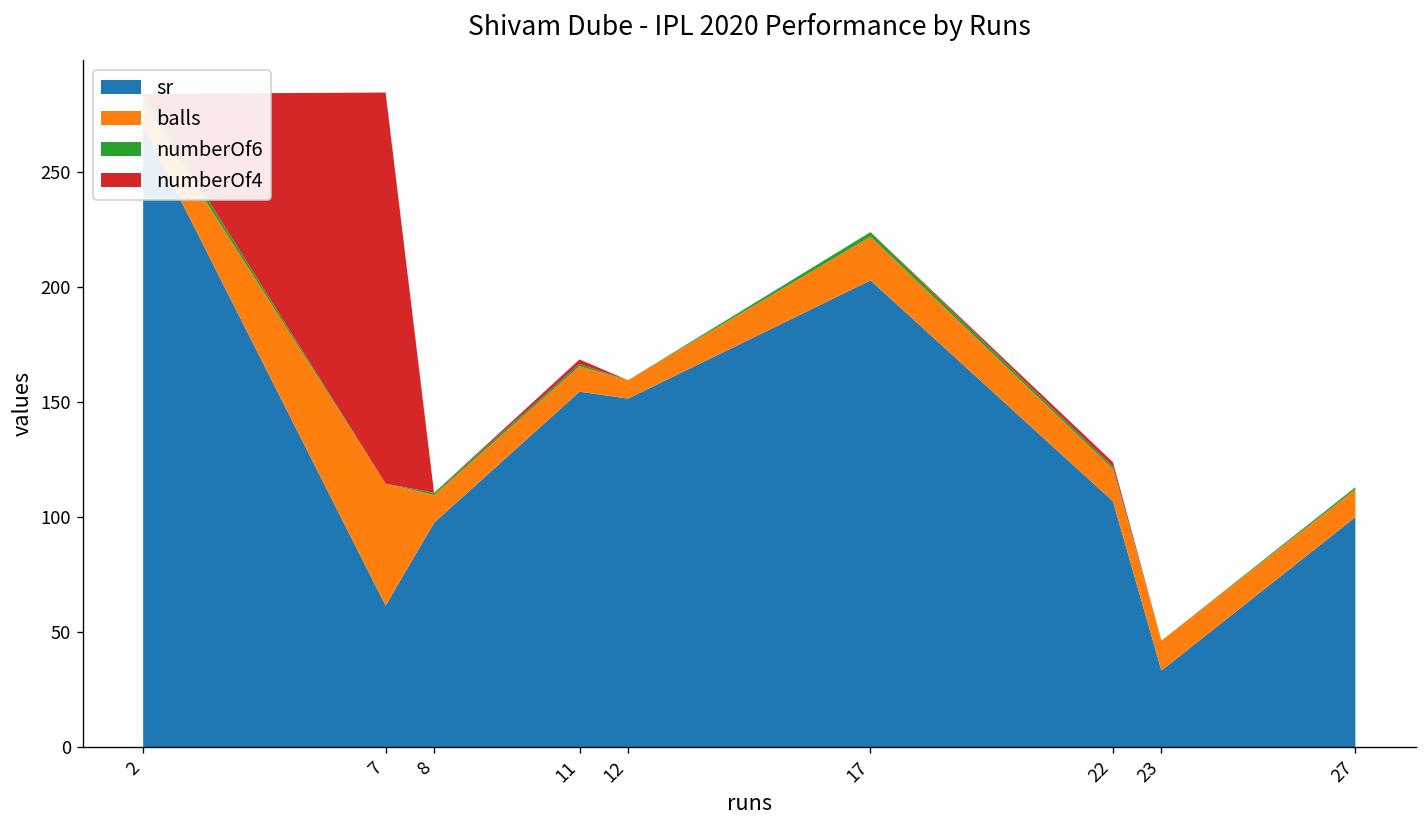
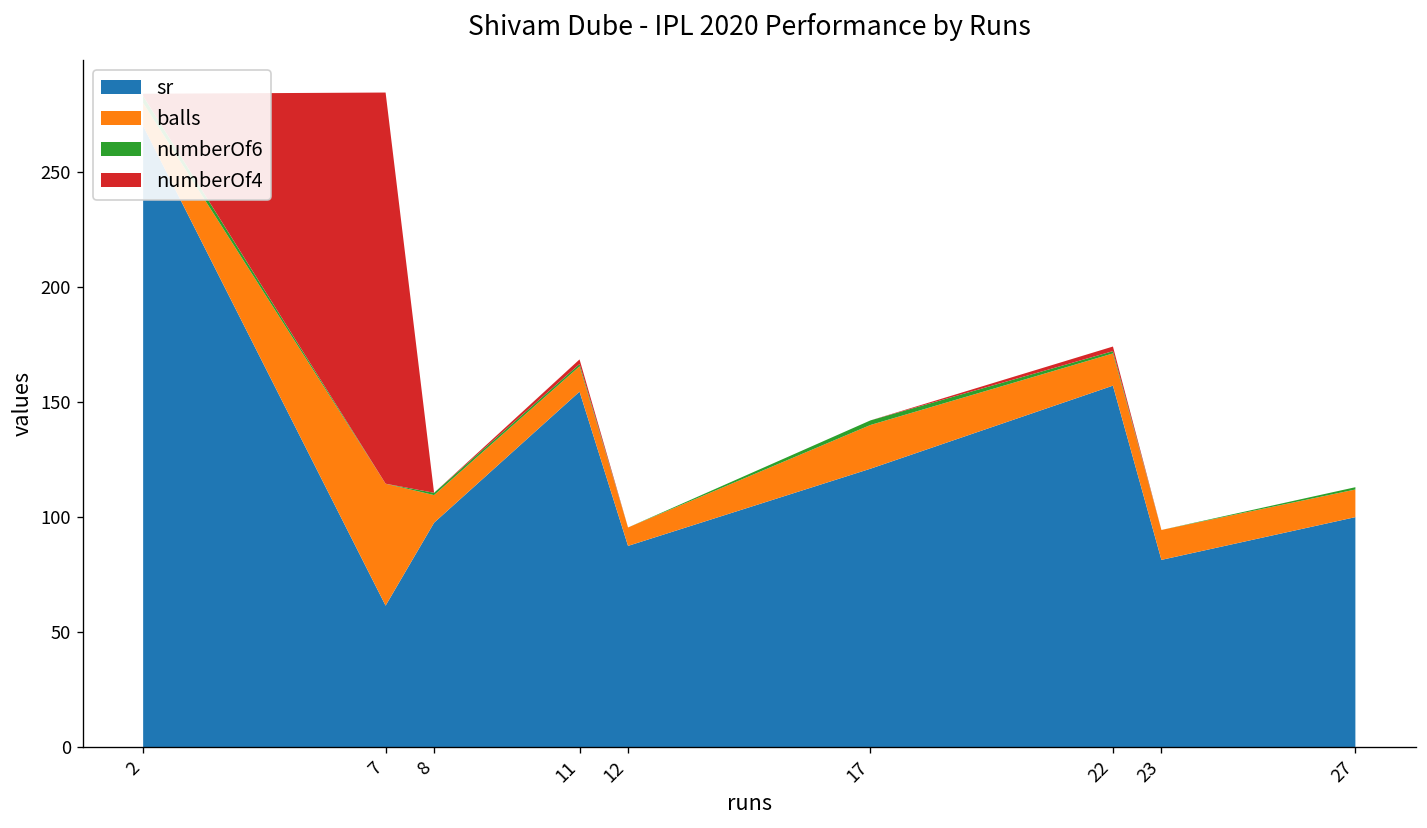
  {
    "sr": {
-     "12": 152,
-     "17": 203,
-     "22": 107,
-     "23": 33
+     "12": 88,
+     "17": 121,
+     "22": 157,
+     "23": 81
    },
    "numberOf4": {
      "7": 170,
      "11": 2,
      "22": 2
    }
  }
